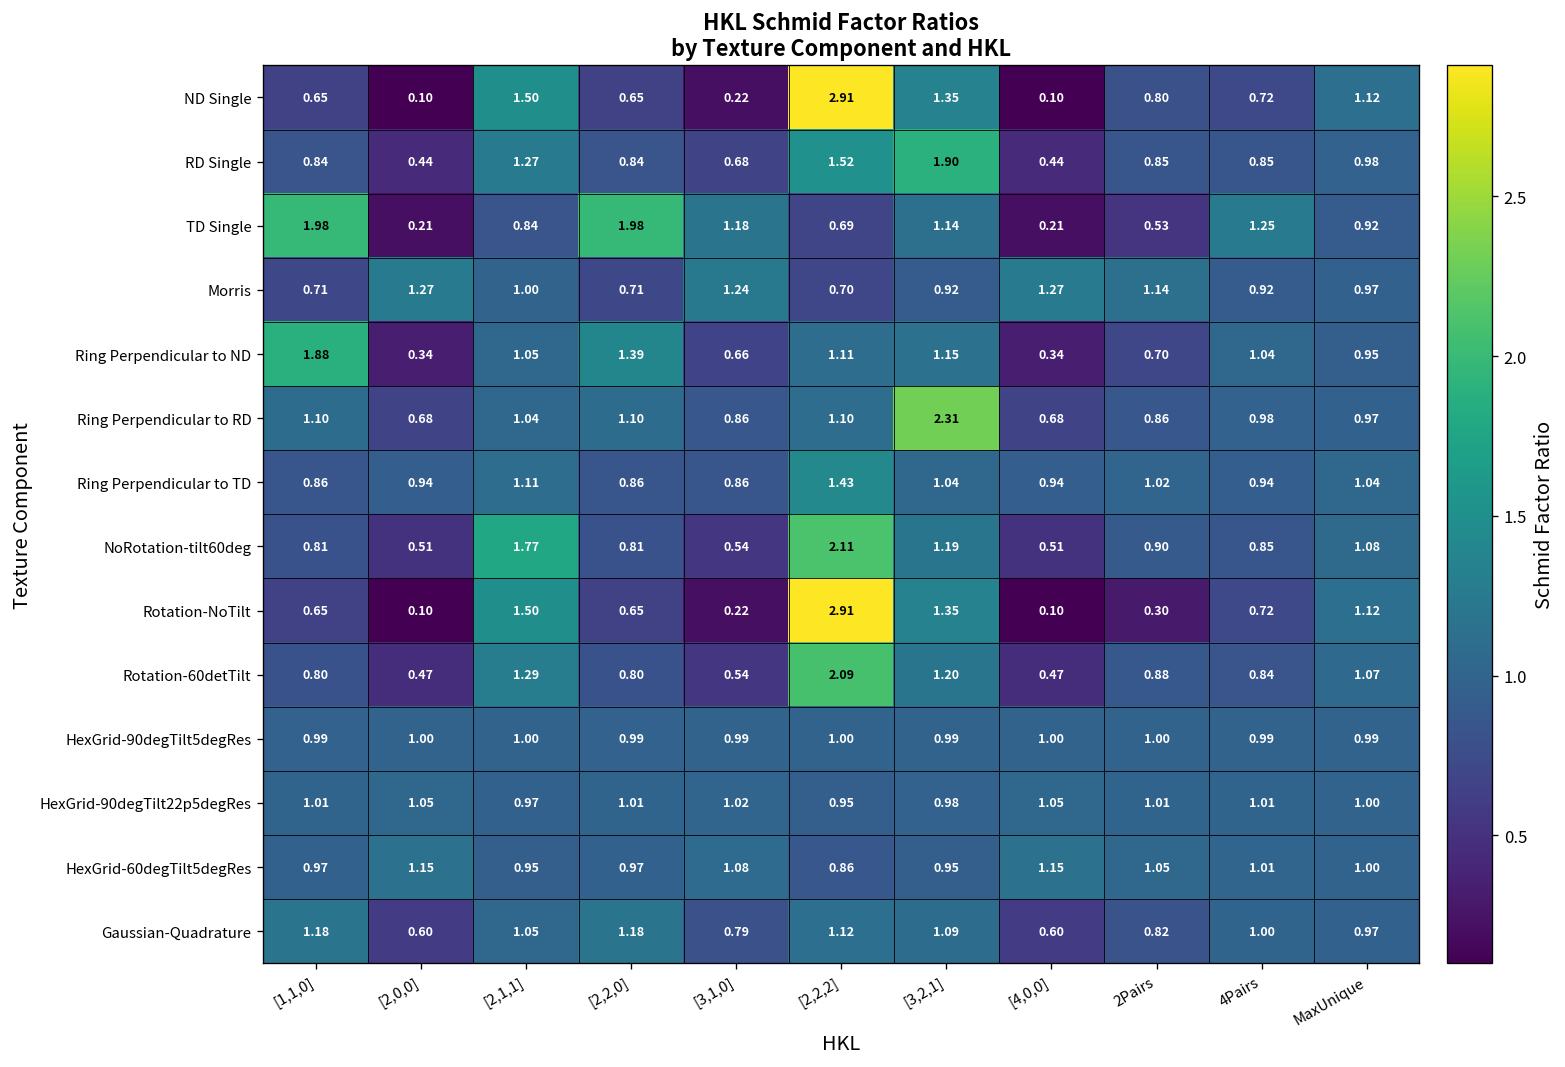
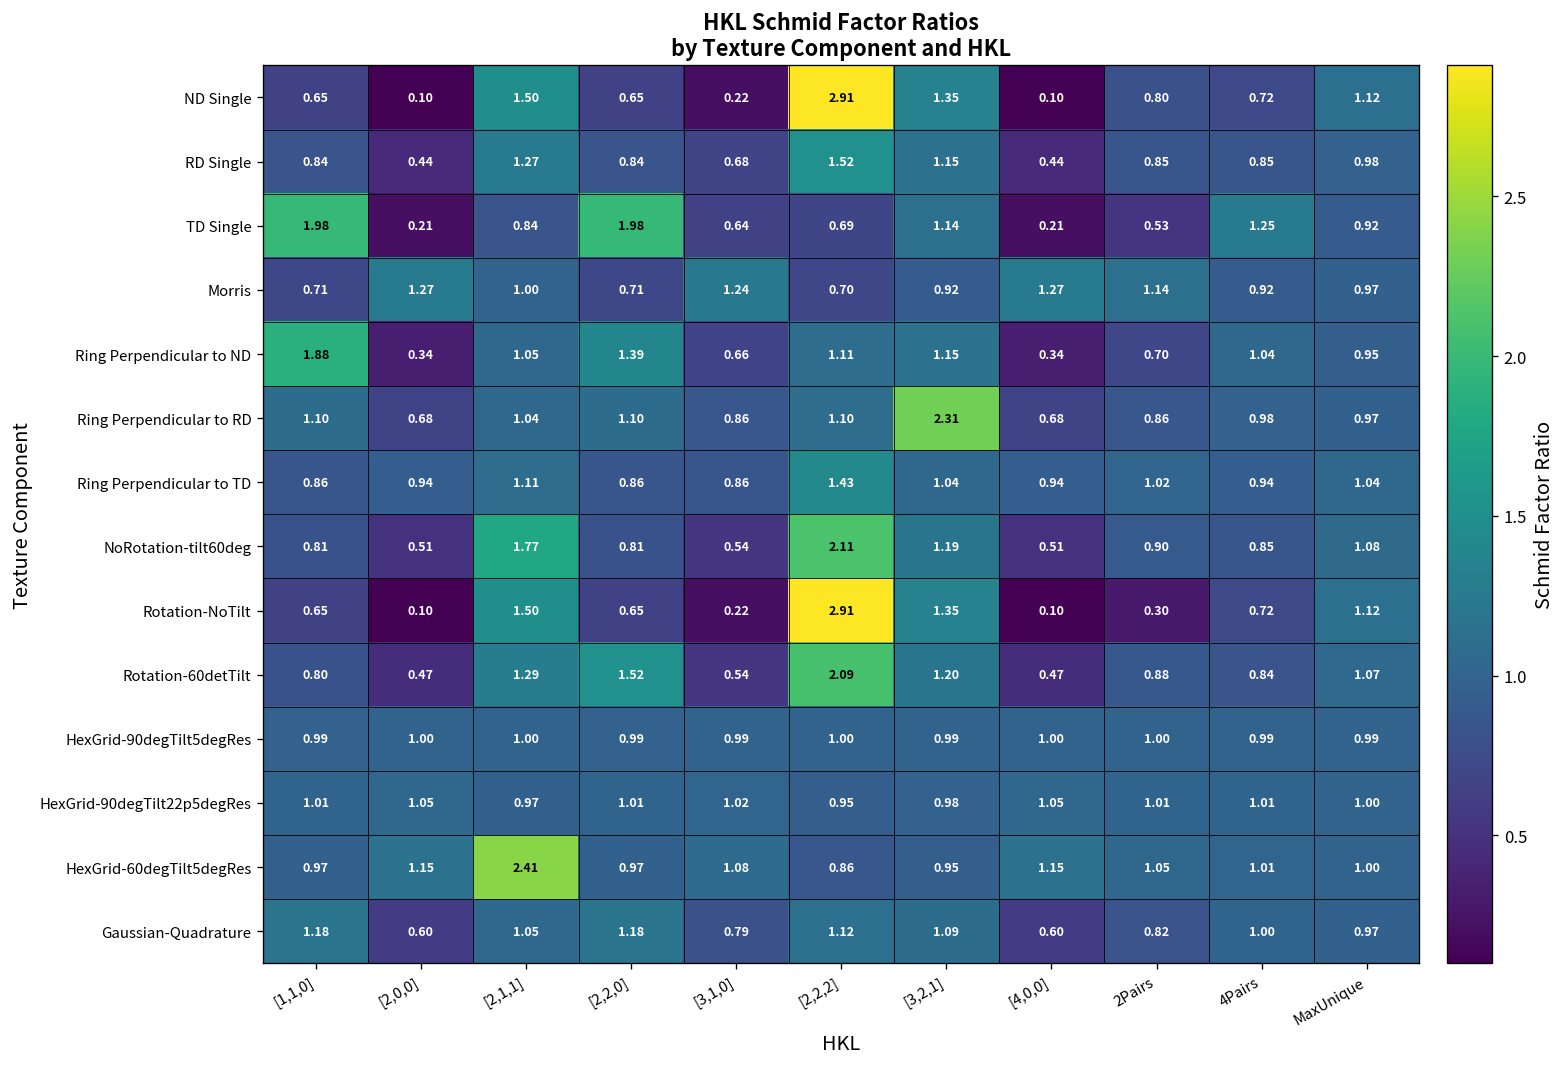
  {
    "ND Single": {
      "[1,1,0]": 0.65,
      "[2,0,0]": 0.10,
      "[2,1,1]": 1.50,
      "[2,2,0]": 0.65,
      "[3,1,0]": 0.22,
      "[2,2,2]": 2.91,
      "[3,2,1]": 1.35,
      "[4,0,0]": 0.10,
      "2Pairs": 0.80,
      "4Pairs": 0.72,
      "MaxUnique": 1.12
    },
    "RD Single": {
      "[1,1,0]": 0.84,
      "[2,0,0]": 0.44,
      "[2,1,1]": 1.27,
      "[2,2,0]": 0.84,
      "[3,1,0]": 0.68,
      "[2,2,2]": 1.52,
-     "[3,2,1]": 1.90,
+     "[3,2,1]": 1.15,
      "[4,0,0]": 0.44,
      "2Pairs": 0.85,
      "4Pairs": 0.85,
      "MaxUnique": 0.98
    },
    "TD Single": {
      "[1,1,0]": 1.98,
      "[2,0,0]": 0.21,
      "[2,1,1]": 0.84,
      "[2,2,0]": 1.98,
-     "[3,1,0]": 1.18,
+     "[3,1,0]": 0.64,
      "[2,2,2]": 0.69,
      "[3,2,1]": 1.14,
      "[4,0,0]": 0.21,
      "2Pairs": 0.53,
      "4Pairs": 1.25,
      "MaxUnique": 0.92
    },
    "Morris": {
      "[1,1,0]": 0.71,
      "[2,0,0]": 1.27,
      "[2,1,1]": 1.00,
      "[2,2,0]": 0.71,
      "[3,1,0]": 1.24,
      "[2,2,2]": 0.70,
      "[3,2,1]": 0.92,
      "[4,0,0]": 1.27,
      "2Pairs": 1.14,
      "4Pairs": 0.92,
      "MaxUnique": 0.97
    },
    "Ring Perpendicular to ND": {
      "[1,1,0]": 1.88,
      "[2,0,0]": 0.34,
      "[2,1,1]": 1.05,
      "[2,2,0]": 1.39,
      "[3,1,0]": 0.66,
      "[2,2,2]": 1.11,
      "[3,2,1]": 1.15,
      "[4,0,0]": 0.34,
      "2Pairs": 0.70,
      "4Pairs": 1.04,
      "MaxUnique": 0.95
    },
    "Ring Perpendicular to RD": {
      "[1,1,0]": 1.10,
      "[2,0,0]": 0.68,
      "[2,1,1]": 1.04,
      "[2,2,0]": 1.10,
      "[3,1,0]": 0.86,
      "[2,2,2]": 1.10,
      "[3,2,1]": 2.31,
      "[4,0,0]": 0.68,
      "2Pairs": 0.86,
      "4Pairs": 0.98,
      "MaxUnique": 0.97
    },
    "Ring Perpendicular to TD": {
      "[1,1,0]": 0.86,
      "[2,0,0]": 0.94,
      "[2,1,1]": 1.11,
      "[2,2,0]": 0.86,
      "[3,1,0]": 0.86,
      "[2,2,2]": 1.43,
      "[3,2,1]": 1.04,
      "[4,0,0]": 0.94,
      "2Pairs": 1.02,
      "4Pairs": 0.94,
      "MaxUnique": 1.04
    },
    "NoRotation-tilt60deg": {
      "[1,1,0]": 0.81,
      "[2,0,0]": 0.51,
      "[2,1,1]": 1.77,
      "[2,2,0]": 0.81,
      "[3,1,0]": 0.54,
      "[2,2,2]": 2.11,
      "[3,2,1]": 1.19,
      "[4,0,0]": 0.51,
      "2Pairs": 0.90,
      "4Pairs": 0.85,
      "MaxUnique": 1.08
    },
    "Rotation-NoTilt": {
      "[1,1,0]": 0.65,
      "[2,0,0]": 0.10,
      "[2,1,1]": 1.50,
      "[2,2,0]": 0.65,
      "[3,1,0]": 0.22,
      "[2,2,2]": 2.91,
      "[3,2,1]": 1.35,
      "[4,0,0]": 0.10,
      "2Pairs": 0.30,
      "4Pairs": 0.72,
      "MaxUnique": 1.12
    },
    "Rotation-60detTilt": {
      "[1,1,0]": 0.80,
      "[2,0,0]": 0.47,
      "[2,1,1]": 1.29,
-     "[2,2,0]": 0.80,
+     "[2,2,0]": 1.52,
      "[3,1,0]": 0.54,
      "[2,2,2]": 2.09,
      "[3,2,1]": 1.20,
      "[4,0,0]": 0.47,
      "2Pairs": 0.88,
      "4Pairs": 0.84,
      "MaxUnique": 1.07
    },
    "HexGrid-90degTilt5degRes": {
      "[1,1,0]": 0.99,
      "[2,0,0]": 1.00,
      "[2,1,1]": 1.00,
      "[2,2,0]": 0.99,
      "[3,1,0]": 0.99,
      "[2,2,2]": 1.00,
      "[3,2,1]": 0.99,
      "[4,0,0]": 1.00,
      "2Pairs": 1.00,
      "4Pairs": 0.99,
      "MaxUnique": 0.99
    },
    "HexGrid-90degTilt22p5degRes": {
      "[1,1,0]": 1.01,
      "[2,0,0]": 1.05,
      "[2,1,1]": 0.97,
      "[2,2,0]": 1.01,
      "[3,1,0]": 1.02,
      "[2,2,2]": 0.95,
      "[3,2,1]": 0.98,
      "[4,0,0]": 1.05,
      "2Pairs": 1.01,
      "4Pairs": 1.01,
      "MaxUnique": 1.00
    },
    "HexGrid-60degTilt5degRes": {
      "[1,1,0]": 0.97,
      "[2,0,0]": 1.15,
-     "[2,1,1]": 0.95,
+     "[2,1,1]": 2.41,
      "[2,2,0]": 0.97,
      "[3,1,0]": 1.08,
      "[2,2,2]": 0.86,
      "[3,2,1]": 0.95,
      "[4,0,0]": 1.15,
      "2Pairs": 1.05,
      "4Pairs": 1.01,
      "MaxUnique": 1.00
    },
    "Gaussian-Quadrature": {
      "[1,1,0]": 1.18,
      "[2,0,0]": 0.60,
      "[2,1,1]": 1.05,
      "[2,2,0]": 1.18,
      "[3,1,0]": 0.79,
      "[2,2,2]": 1.12,
      "[3,2,1]": 1.09,
      "[4,0,0]": 0.60,
      "2Pairs": 0.82,
      "4Pairs": 1.00,
      "MaxUnique": 0.97
    }
  }
